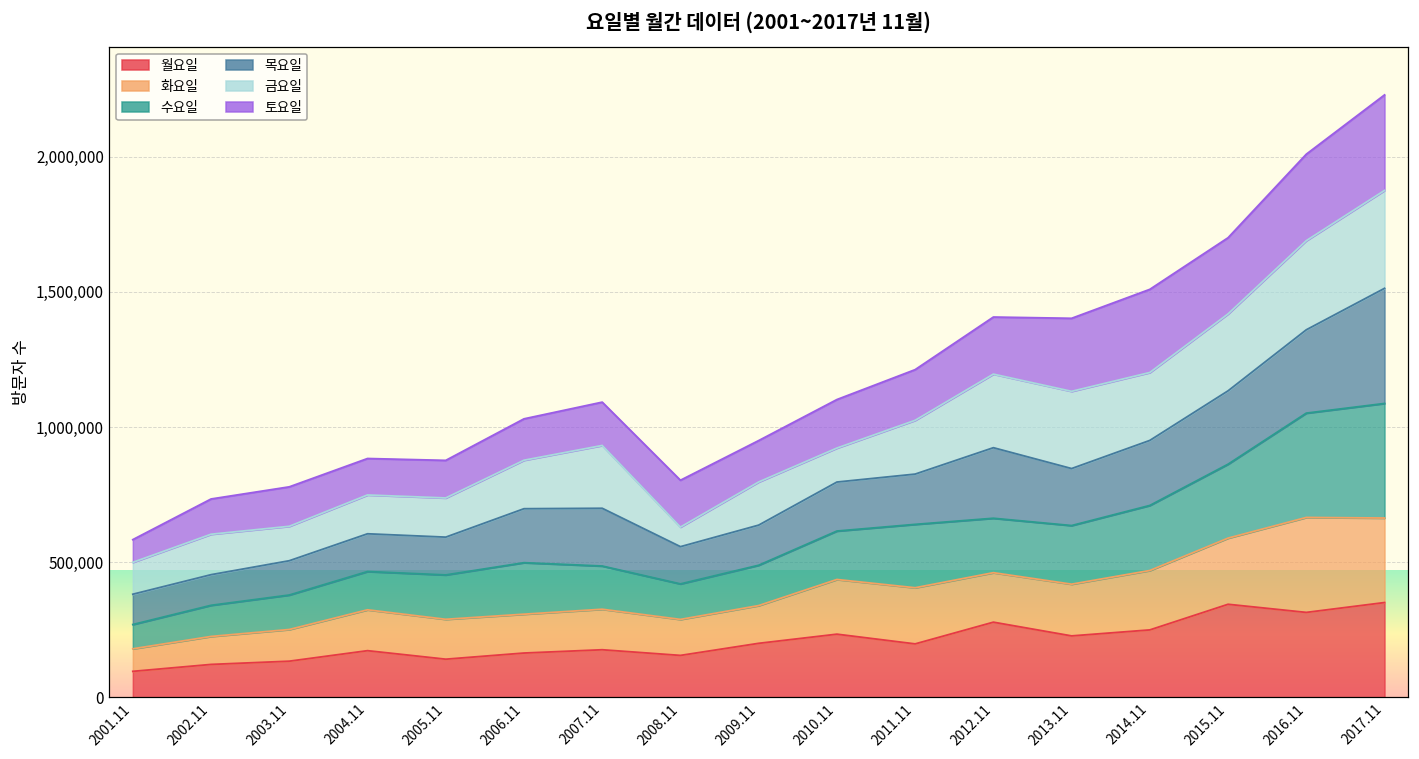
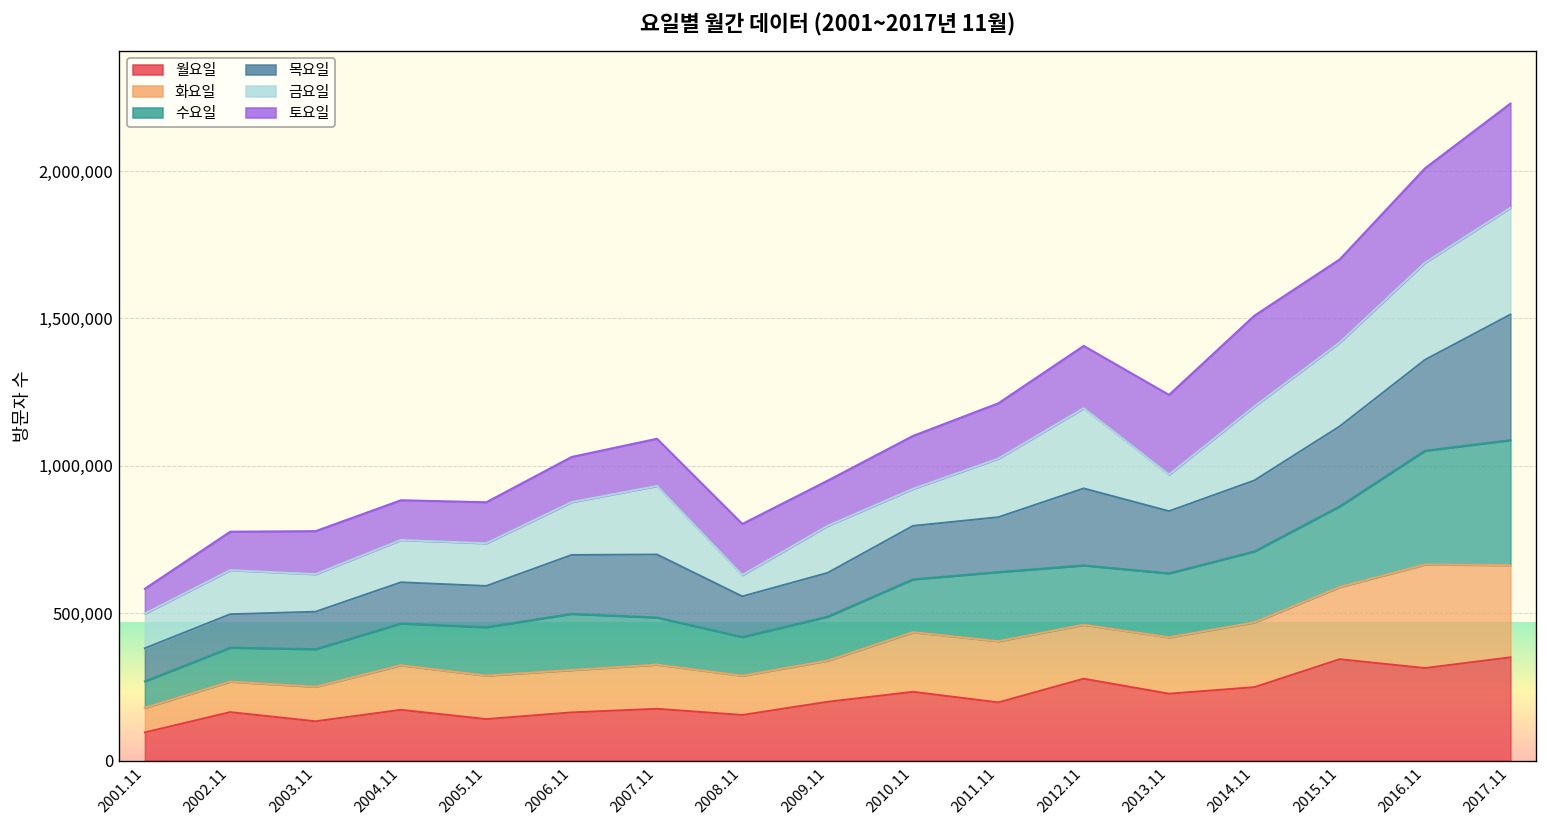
  {
    "월요일": {
      "2001.11": "100,000",
-     "2002.11": "120,000",
+     "2002.11": "160,000",
      "2003.11": "130,000",
      "2004.11": "170,000",
      "2005.11": "140,000",
      "2006.11": "160,000",
      "2007.11": "180,000",
      "2008.11": "150,000",
      "2009.11": "200,000",
      "2010.11": "230,000",
      "2011.11": "200,000",
      "2012.11": "280,000",
      "2013.11": "230,000",
      "2014.11": "250,000",
      "2015.11": "340,000",
      "2016.11": "310,000",
      "2017.11": "350,000"
    },
    "화요일": {
      "2001.11": "80,000",
      "2002.11": "100,000",
      "2003.11": "120,000",
      "2004.11": "150,000",
      "2005.11": "150,000",
      "2006.11": "140,000",
      "2007.11": "150,000",
      "2008.11": "130,000",
      "2009.11": "140,000",
      "2010.11": "200,000",
      "2011.11": "210,000",
      "2012.11": "180,000",
      "2013.11": "190,000",
      "2014.11": "220,000",
      "2015.11": "240,000",
      "2016.11": "350,000",
      "2017.11": "310,000"
    },
    "금요일": {
      "2001.11": "120,000",
      "2002.11": "150,000",
      "2003.11": "130,000",
      "2004.11": "140,000",
      "2005.11": "140,000",
      "2006.11": "180,000",
      "2007.11": "230,000",
      "2008.11": "70,000",
      "2009.11": "160,000",
      "2010.11": "130,000",
      "2011.11": "200,000",
      "2012.11": "270,000",
-     "2013.11": "290,000",
+     "2013.11": "120,000",
      "2014.11": "250,000",
      "2015.11": "280,000",
      "2016.11": "330,000",
      "2017.11": "360,000"
    },
    "토요일": {
      "2001.11": "80,000",
      "2002.11": "130,000",
      "2003.11": "150,000",
      "2004.11": "130,000",
      "2005.11": "140,000",
      "2006.11": "150,000",
      "2007.11": "160,000",
      "2008.11": "170,000",
      "2009.11": "150,000",
      "2010.11": "180,000",
      "2011.11": "190,000",
      "2012.11": "210,000",
      "2013.11": "270,000",
      "2014.11": "310,000",
      "2015.11": "280,000",
      "2016.11": "320,000",
      "2017.11": "350,000"
    }
  }
